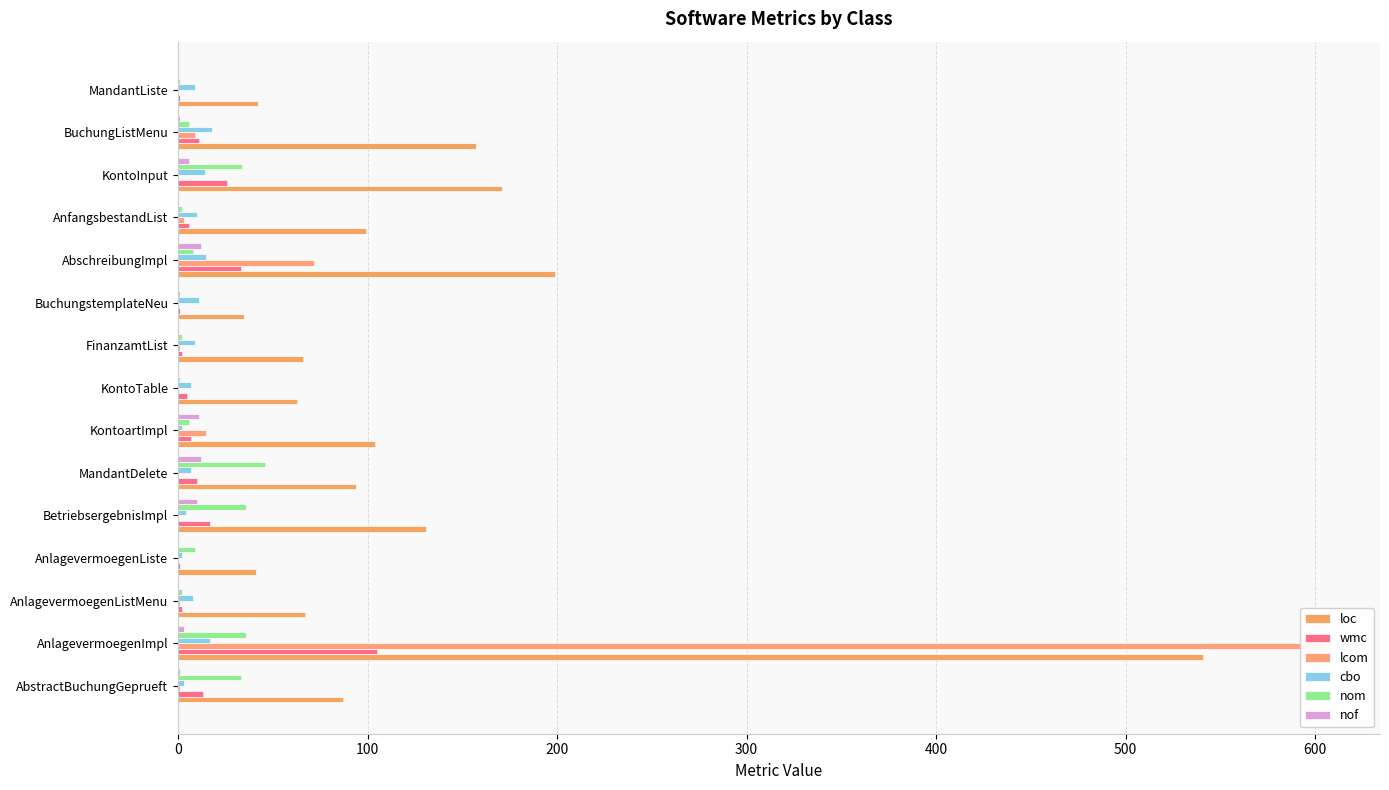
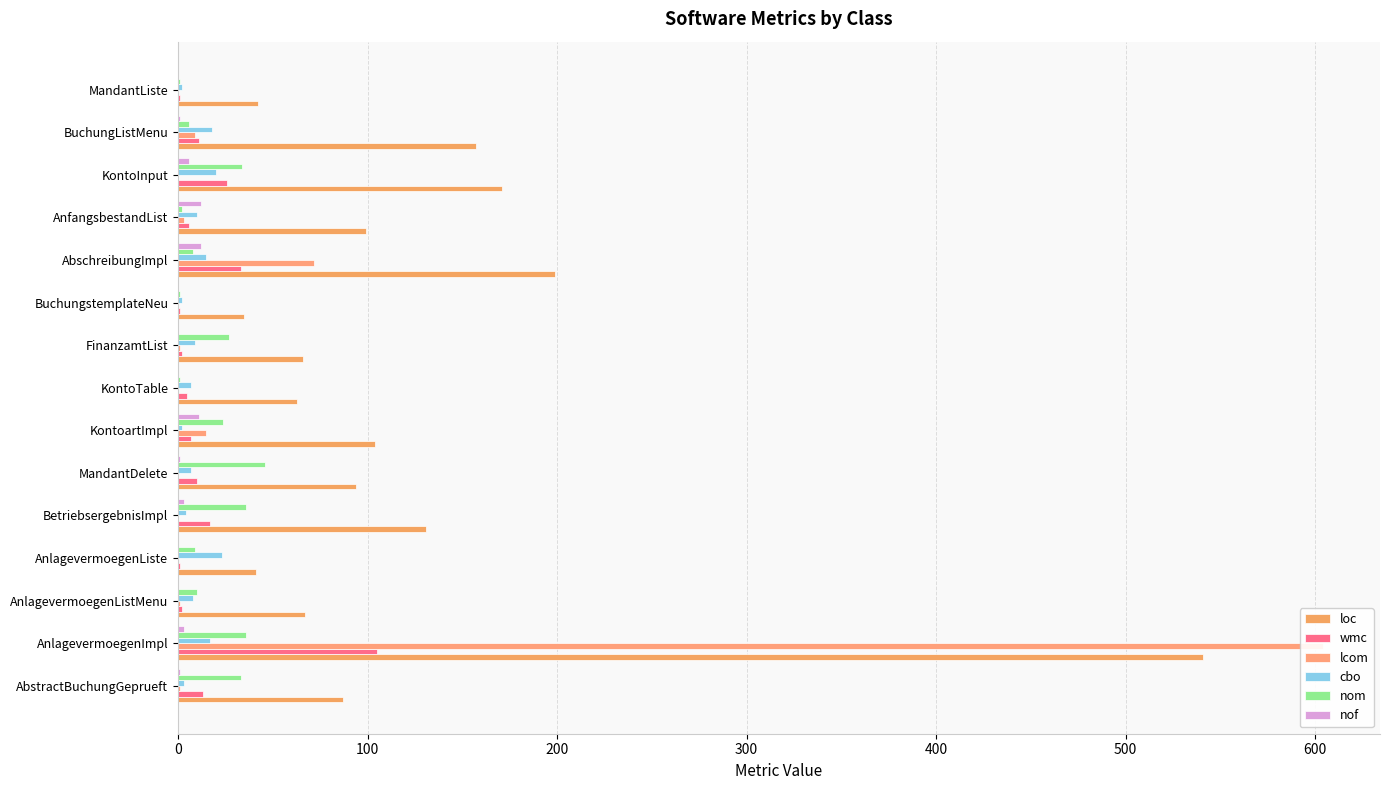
  {
    "cbo": {
-     "MandantListe": 9,
+     "MandantListe": 2,
      "BuchungListMenu": 18,
-     "KontoInput": 14,
+     "KontoInput": 20,
      "AnfangsbestandList": 10,
      "AbschreibungImpl": 15,
-     "BuchungstemplateNeu": 11,
+     "BuchungstemplateNeu": 2,
      "FinanzamtList": 9,
      "KontoTable": 7,
      "KontoartImpl": 2,
      "MandantDelete": 7,
      "BetriebsergebnisImpl": 4,
-     "AnlagevermoegenListe": 2,
+     "AnlagevermoegenListe": 23,
      "AnlagevermoegenListMenu": 8,
      "AnlagevermoegenImpl": 17,
      "AbstractBuchungGeprueft": 3
    },
    "nom": {
      "BuchungListMenu": 6,
      "KontoInput": 34,
      "AnfangsbestandList": 2,
      "AbschreibungImpl": 8,
-     "FinanzamtList": 2,
-     "KontoartImpl": 6,
+     "FinanzamtList": 27,
+     "KontoartImpl": 24,
      "MandantDelete": 46,
      "BetriebsergebnisImpl": 36,
      "AnlagevermoegenListe": 9,
-     "AnlagevermoegenListMenu": 2,
+     "AnlagevermoegenListMenu": 10,
      "AnlagevermoegenImpl": 36,
      "AbstractBuchungGeprueft": 33
    },
    "nof": {
      "MandantListe": 0,
      "KontoInput": 6,
-     "AnfangsbestandList": 0,
+     "AnfangsbestandList": 12,
      "AbschreibungImpl": 12,
      "BuchungstemplateNeu": 0,
      "FinanzamtList": 0,
      "KontoTable": 0,
      "KontoartImpl": 11,
-     "MandantDelete": 12,
-     "BetriebsergebnisImpl": 10,
+     "MandantDelete": 1,
+     "BetriebsergebnisImpl": 3,
      "AnlagevermoegenListe": 0,
      "AnlagevermoegenListMenu": 0,
      "AnlagevermoegenImpl": 3
    }
  }
